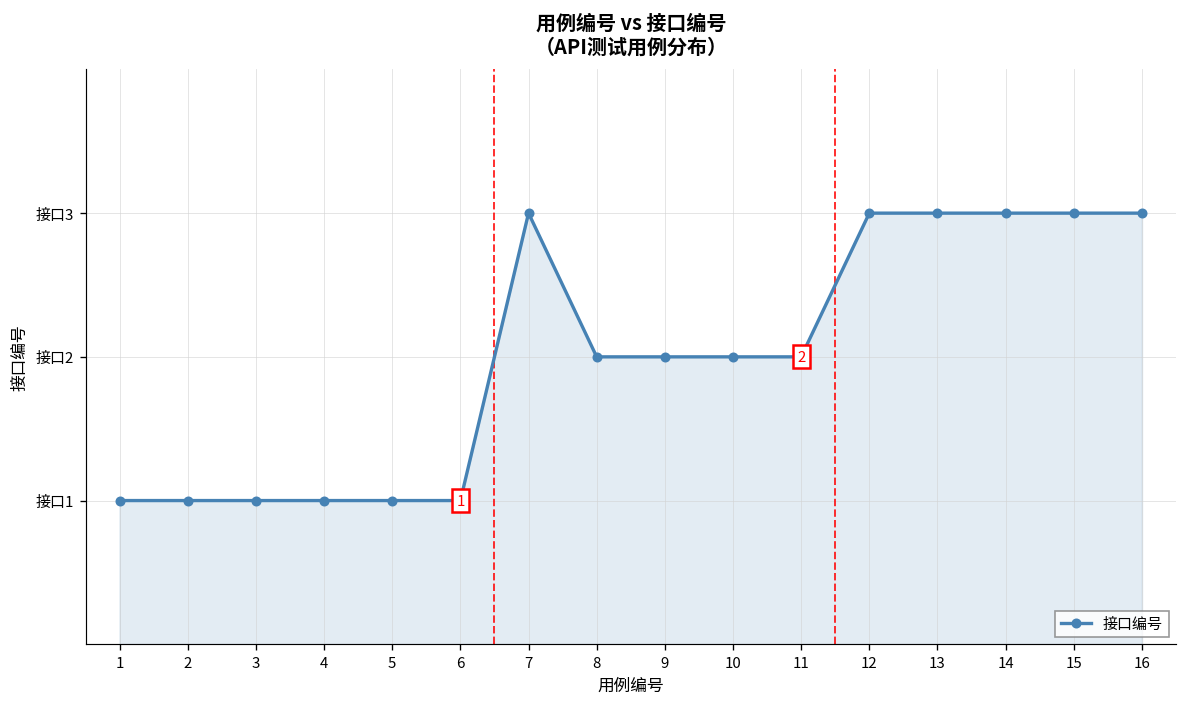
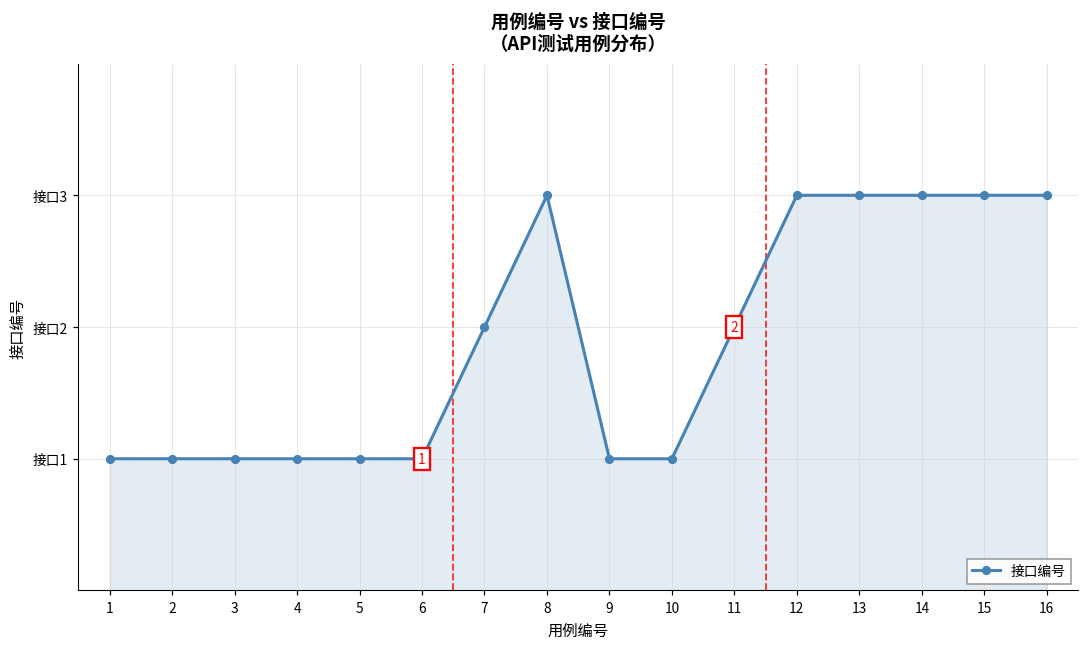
  {
    "1": "接口1",
    "2": "接口1",
    "3": "接口1",
    "4": "接口1",
    "5": "接口1",
-   "7": "接口3",
-   "8": "接口2",
-   "9": "接口2",
-   "10": "接口2",
+   "7": "接口2",
+   "8": "接口3",
+   "9": "接口1",
+   "10": "接口1",
    "12": "接口3",
    "13": "接口3",
    "14": "接口3",
    "15": "接口3",
    "16": "接口3"
  }
